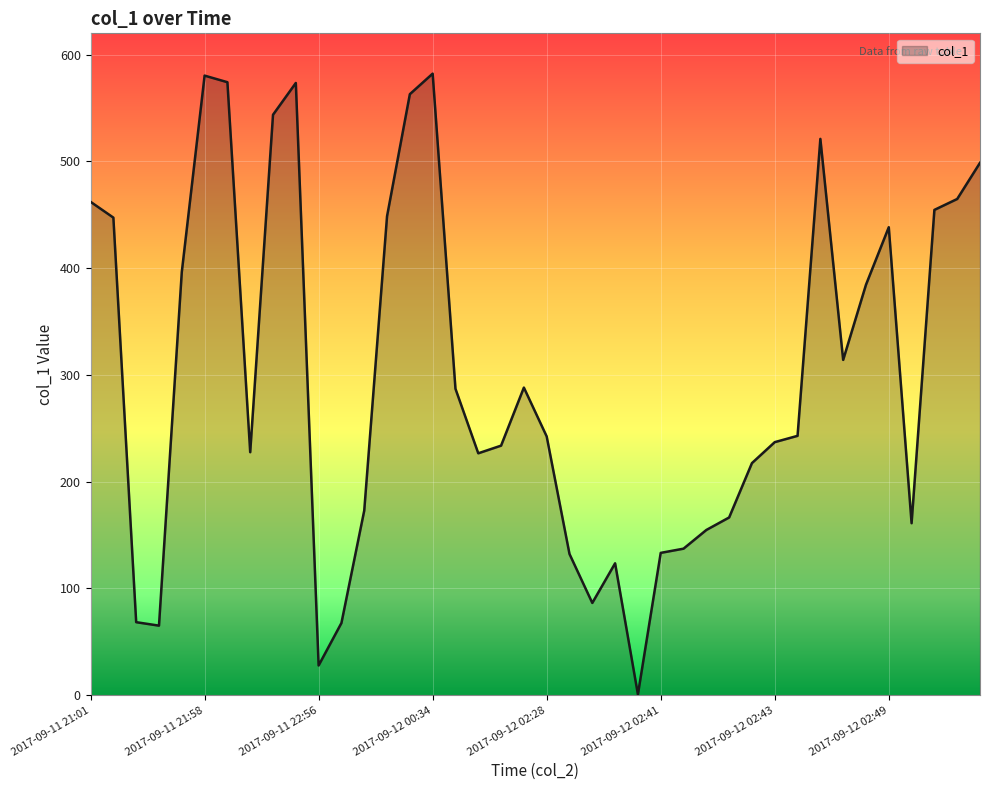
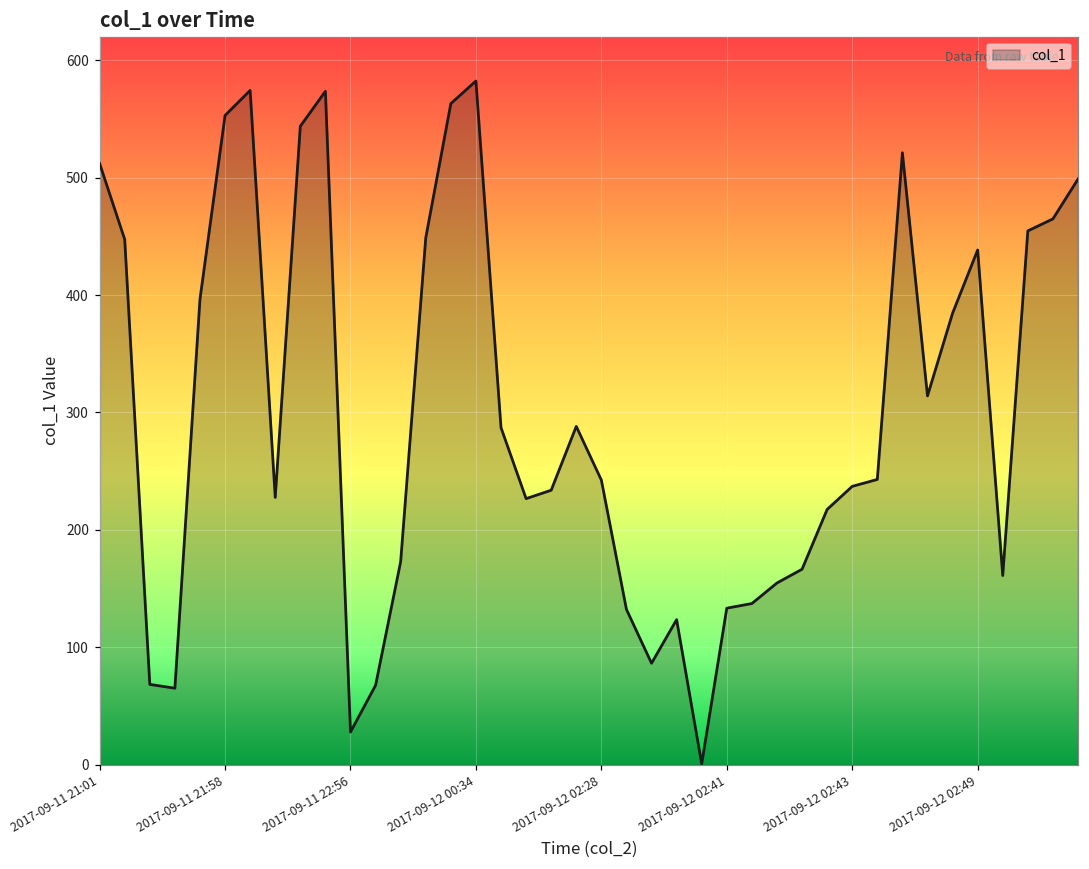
  {
-   "2017-09-11 21:01": 462,
-   "2017-09-11 21:58": 580,
+   "2017-09-11 21:01": 512,
+   "2017-09-11 21:58": 553,
    "2017-09-12 00:34": 582,
    "2017-09-12 02:28": 242,
    "2017-09-12 02:41": 133
  }
